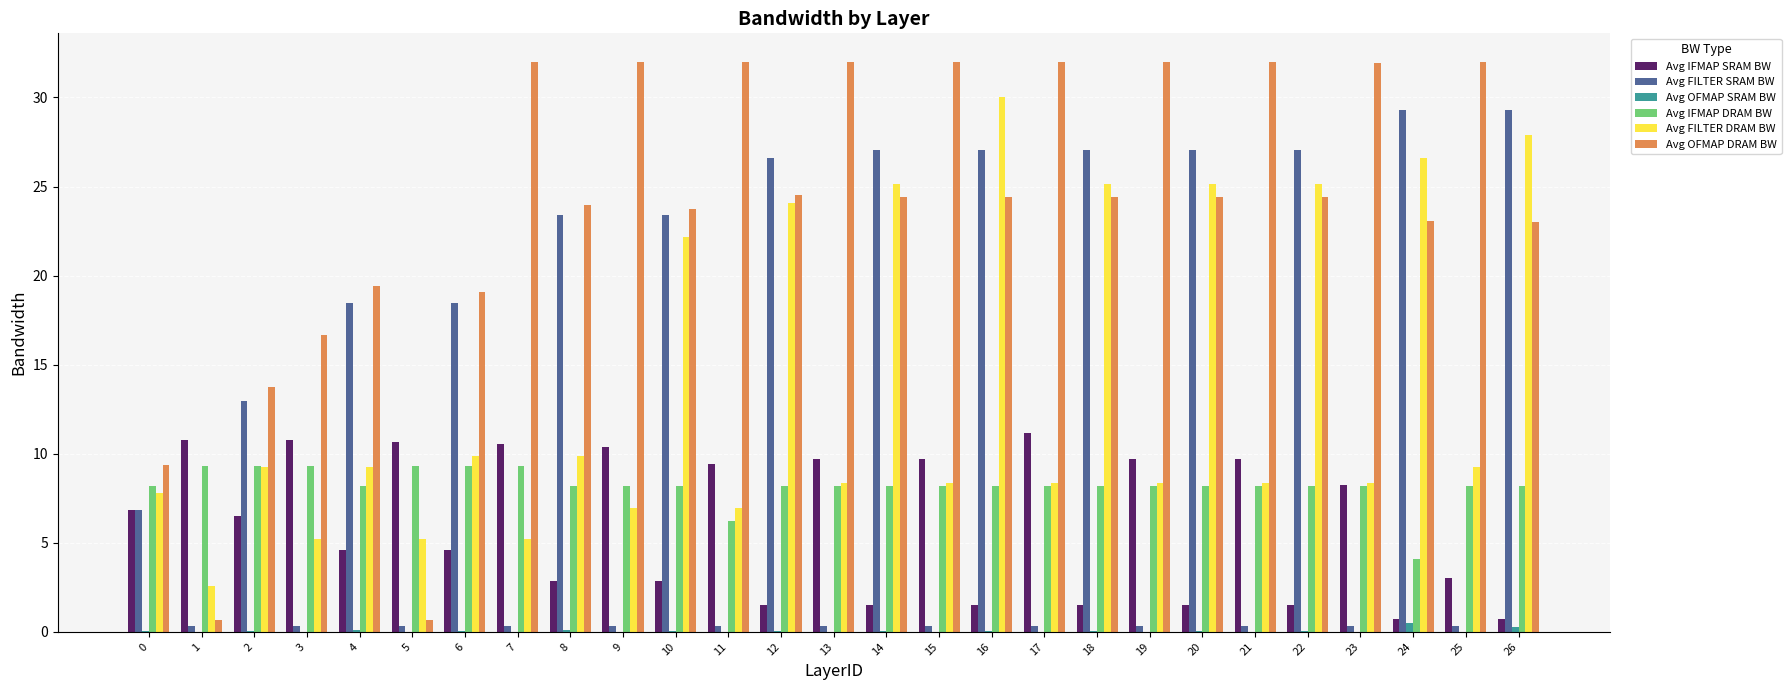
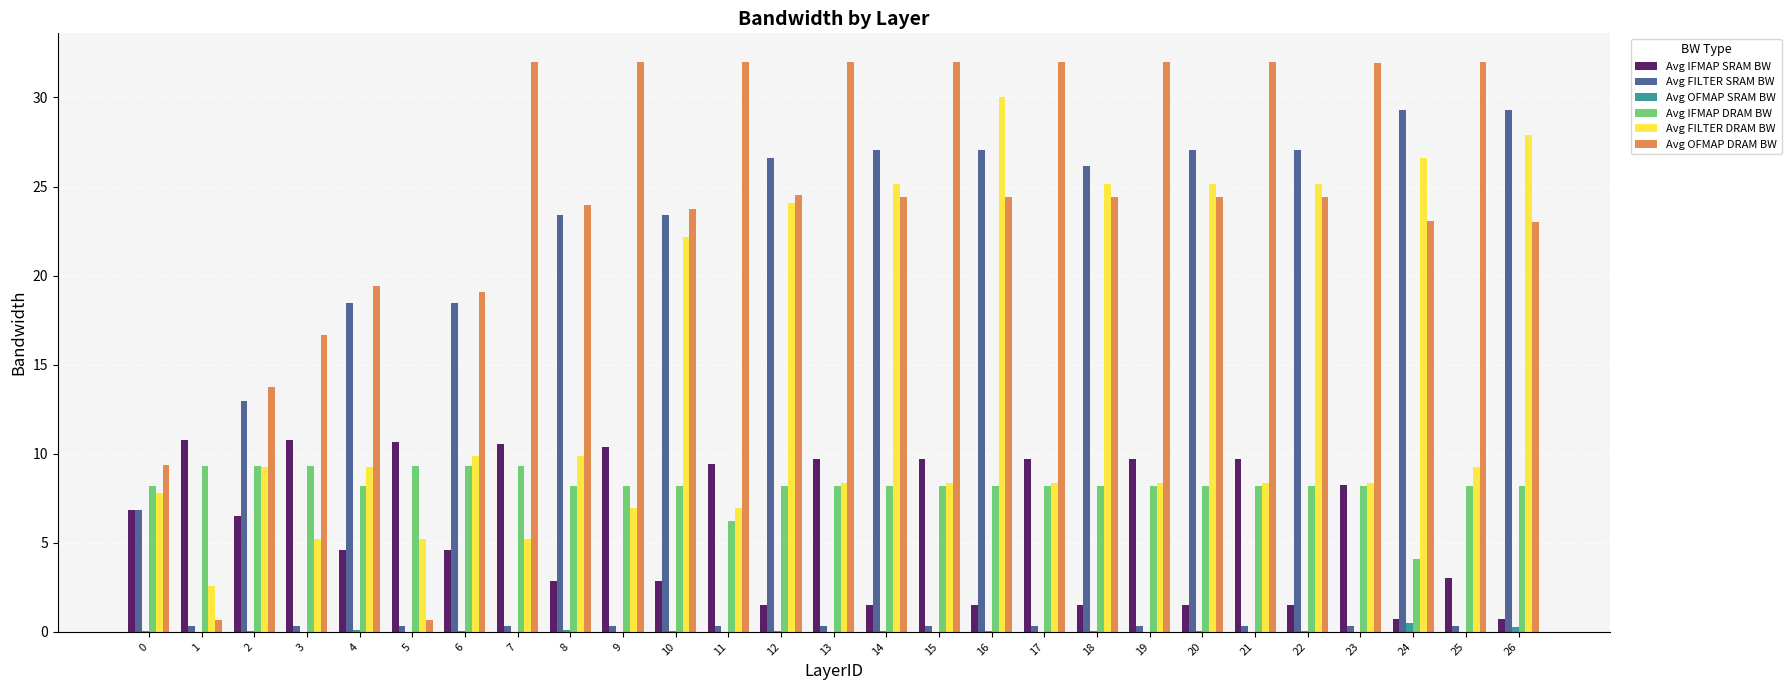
  {
    "Avg IFMAP SRAM BW": {
      "0": 6.9,
      "1": 10.8,
      "2": 6.5,
      "3": 10.8,
      "4": 4.6,
      "5": 10.7,
      "6": 4.6,
      "7": 10.6,
      "8": 2.9,
      "9": 10.4,
      "10": 2.9,
      "11": 9.4,
      "12": 1.5,
      "13": 9.7,
      "14": 1.5,
      "15": 9.7,
      "16": 1.5,
-     "17": 11.1,
+     "17": 9.7,
      "18": 1.5,
      "19": 9.7,
      "20": 1.5,
      "21": 9.7,
      "22": 1.5,
      "23": 8.3,
      "24": 0.7,
      "25": 3.0,
      "26": 0.7
    },
    "Avg FILTER SRAM BW": {
      "0": 6.9,
      "1": 0.3,
      "2": 13.0,
      "3": 0.3,
      "4": 18.5,
      "5": 0.3,
      "6": 18.5,
      "7": 0.3,
      "8": 23.4,
      "9": 0.3,
      "10": 23.4,
      "11": 0.3,
      "12": 26.6,
      "13": 0.3,
      "14": 27.0,
      "15": 0.3,
      "16": 27.0,
      "17": 0.3,
-     "18": 27.0,
+     "18": 26.2,
      "19": 0.3,
      "20": 27.0,
      "21": 0.3,
      "22": 27.0,
      "23": 0.3,
      "24": 29.3,
      "25": 0.3,
      "26": 29.3
    },
    "Avg OFMAP SRAM BW": {
      "24": 0.5,
      "26": 0.2
    },
    "Avg IFMAP DRAM BW": {
      "0": 8.2,
      "1": 9.3,
      "2": 9.3,
      "3": 9.3,
      "4": 8.2,
      "5": 9.3,
      "6": 9.3,
      "7": 9.3,
      "8": 8.2,
      "9": 8.2,
      "10": 8.2,
      "11": 6.2,
      "12": 8.2,
      "13": 8.2,
      "14": 8.2,
      "15": 8.2,
      "16": 8.2,
      "17": 8.2,
      "18": 8.2,
      "19": 8.2,
      "20": 8.2,
      "21": 8.2,
      "22": 8.2,
      "23": 8.2,
      "24": 4.1,
      "25": 8.2,
      "26": 8.2
    },
    "Avg FILTER DRAM BW": {
      "0": 7.8,
      "1": 2.6,
      "2": 9.3,
      "3": 5.2,
      "4": 9.3,
      "5": 5.2,
      "6": 9.9,
      "7": 5.2,
      "8": 9.9,
      "9": 6.9,
      "10": 22.2,
      "11": 6.9,
      "12": 24.1,
      "13": 8.3,
      "14": 25.2,
      "15": 8.3,
      "16": 30.0,
      "17": 8.3,
      "18": 25.2,
      "19": 8.3,
      "20": 25.2,
      "21": 8.3,
      "22": 25.2,
      "23": 8.3,
      "24": 26.6,
      "25": 9.3,
      "26": 27.9
    },
    "Avg OFMAP DRAM BW": {
      "0": 9.3,
      "1": 0.7,
      "2": 13.7,
      "3": 16.6,
      "4": 19.4,
      "5": 0.7,
      "6": 19.1,
      "7": 32.0,
      "8": 23.9,
      "9": 32.0,
      "10": 23.7,
      "11": 32.0,
      "12": 24.5,
      "13": 32.0,
      "14": 24.4,
      "15": 32.0,
      "16": 24.4,
      "17": 32.0,
      "18": 24.4,
      "19": 32.0,
      "20": 24.4,
      "21": 32.0,
      "22": 24.4,
      "23": 31.9,
      "24": 23.1,
      "25": 32.0,
      "26": 23.0
    }
  }
